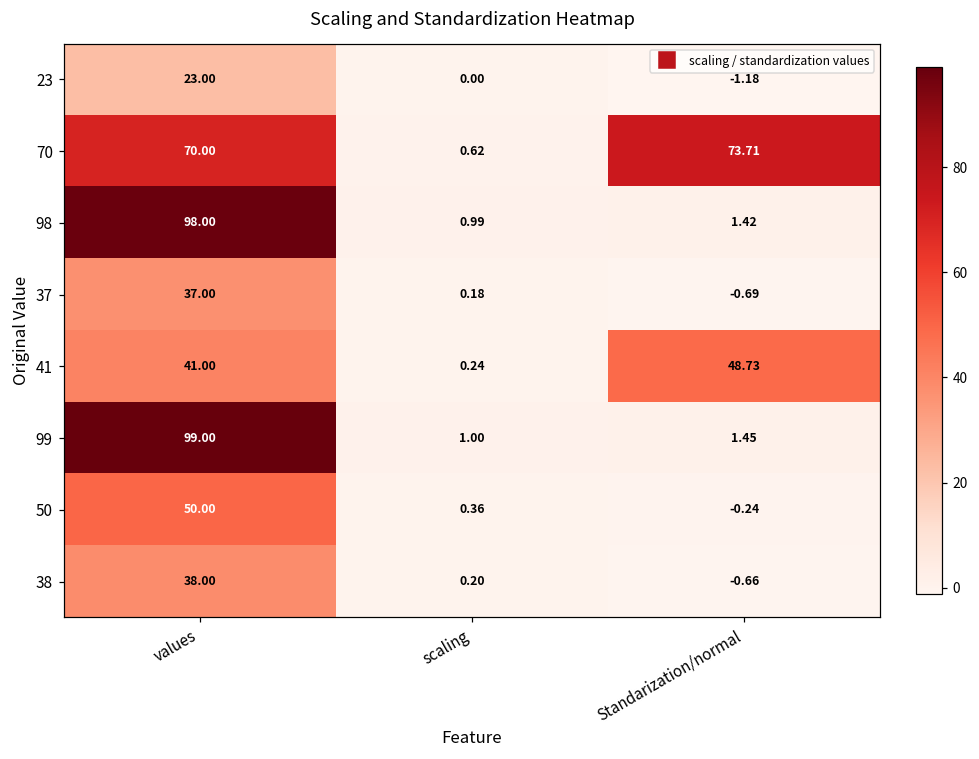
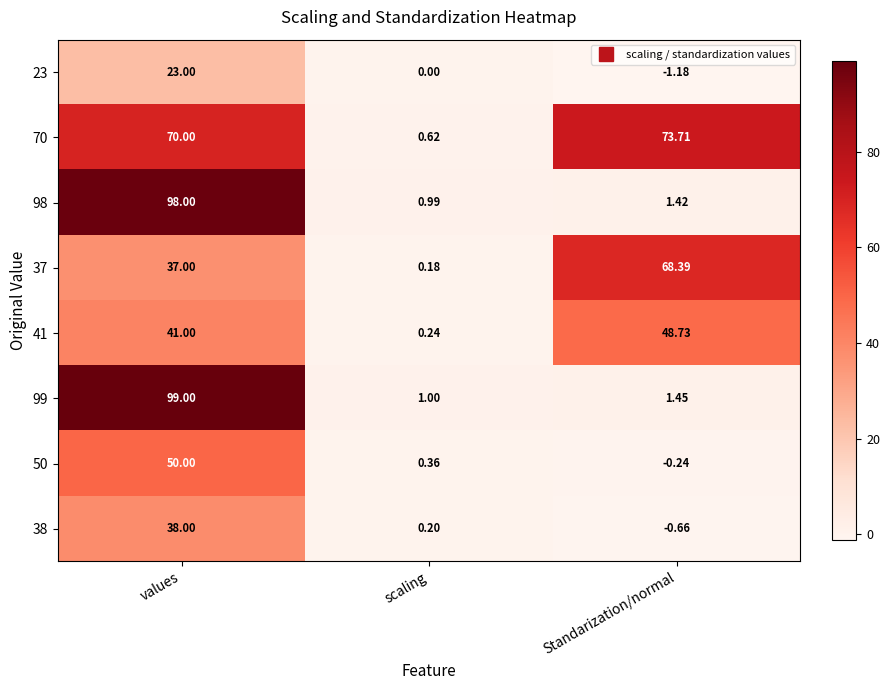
  {
    "23": {
      "values": 23.00,
      "scaling": 0.00,
      "Standarization/normal": -1.18
    },
    "70": {
      "values": 70.00,
      "scaling": 0.62,
      "Standarization/normal": 73.71
    },
    "98": {
      "values": 98.00,
      "scaling": 0.99,
      "Standarization/normal": 1.42
    },
    "37": {
      "values": 37.00,
      "scaling": 0.18,
-     "Standarization/normal": -0.69
+     "Standarization/normal": 68.39
    },
    "41": {
      "values": 41.00,
      "scaling": 0.24,
      "Standarization/normal": 48.73
    },
    "99": {
      "values": 99.00,
      "scaling": 1.00,
      "Standarization/normal": 1.45
    },
    "50": {
      "values": 50.00,
      "scaling": 0.36,
      "Standarization/normal": -0.24
    },
    "38": {
      "values": 38.00,
      "scaling": 0.20,
      "Standarization/normal": -0.66
    }
  }
